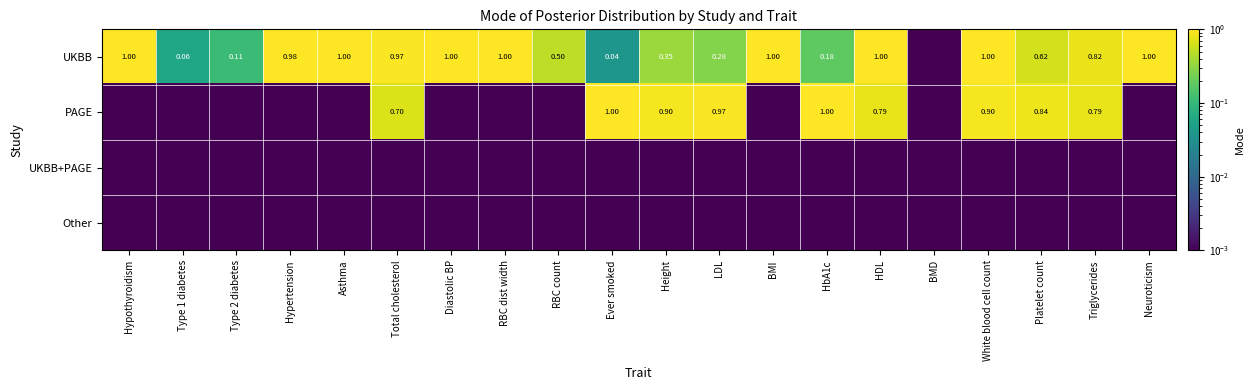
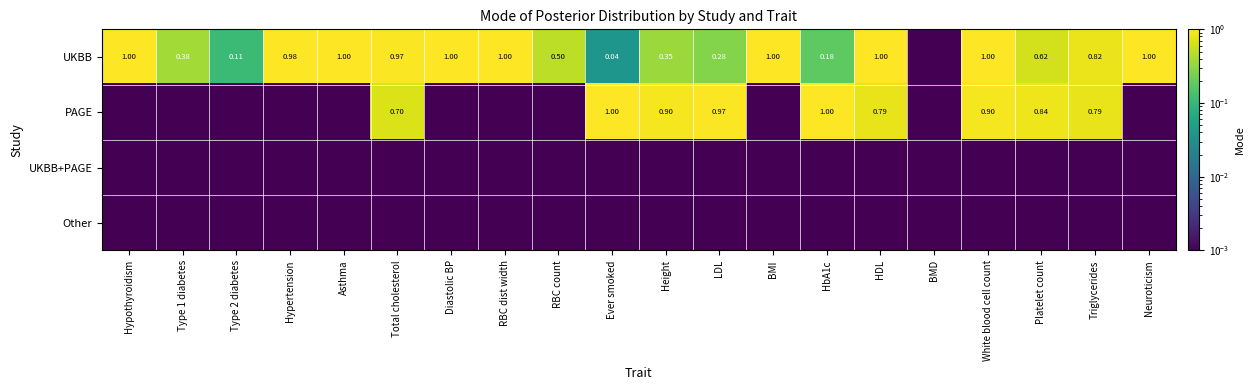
  {
    "UKBB": {
      "Hypothyroidism": 1.00,
-     "Type 1 diabetes": 0.06,
+     "Type 1 diabetes": 0.38,
      "Type 2 diabetes": 0.11,
      "Hypertension": 0.98,
      "Asthma": 1.00,
      "Total cholesterol": 0.97,
      "Diastolic BP": 1.00,
      "RBC dist width": 1.00,
      "RBC count": 0.50,
      "Ever smoked": 0.04,
      "Height": 0.35,
      "LDL": 0.28,
      "BMI": 1.00,
      "HbA1c": 0.18,
      "HDL": 1.00,
      "White blood cell count": 1.00,
      "Platelet count": 0.62,
      "Triglycerides": 0.82,
      "Neuroticism": 1.00
    },
    "PAGE": {
      "Total cholesterol": 0.70,
      "Ever smoked": 1.00,
      "Height": 0.90,
      "LDL": 0.97,
      "HbA1c": 1.00,
      "HDL": 0.79,
      "White blood cell count": 0.90,
      "Platelet count": 0.84,
      "Triglycerides": 0.79
    }
  }
